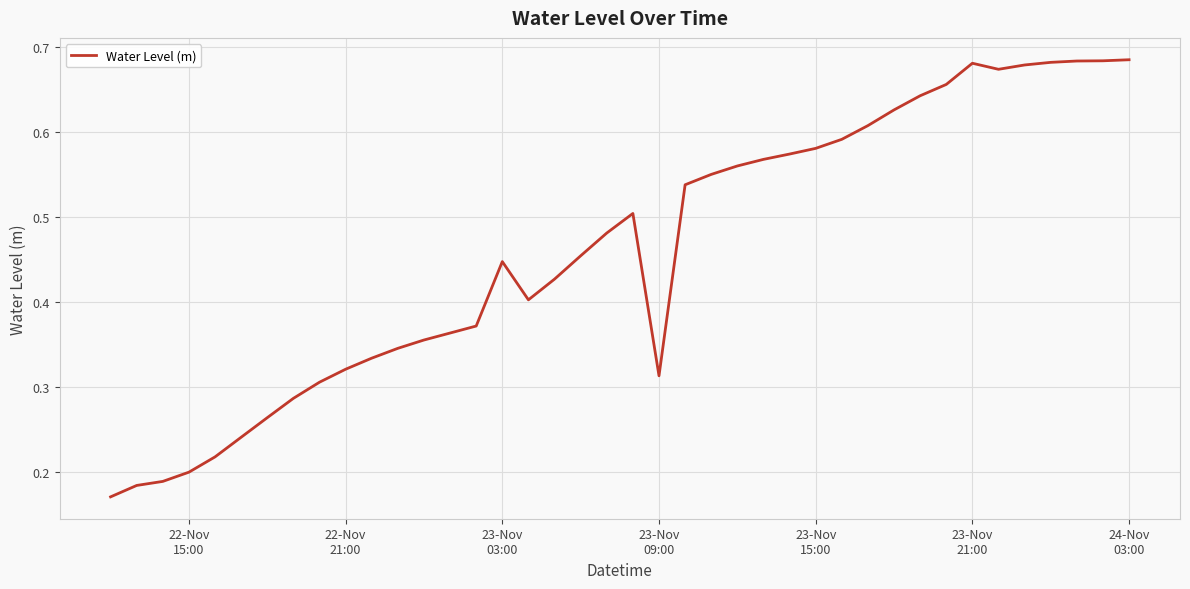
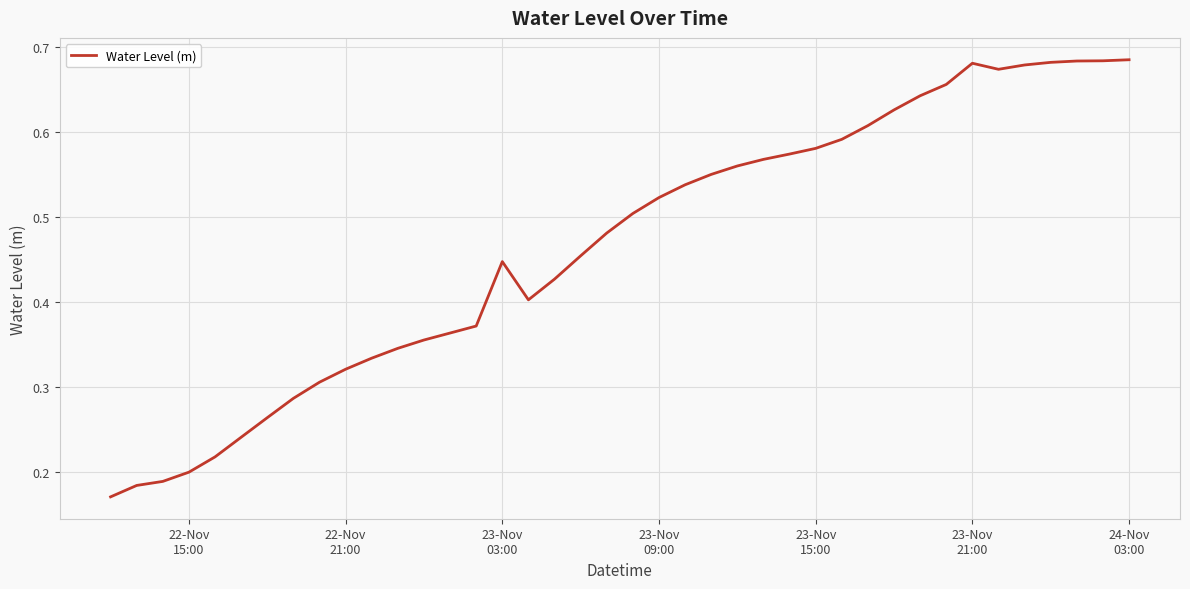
  {
    "22-Nov 15:00": 0.20,
    "22-Nov 21:00": 0.32,
    "23-Nov 03:00": 0.45,
-   "23-Nov 09:00": 0.31,
+   "23-Nov 09:00": 0.52,
    "23-Nov 15:00": 0.58,
    "23-Nov 21:00": 0.68,
    "24-Nov 03:00": 0.68
  }
